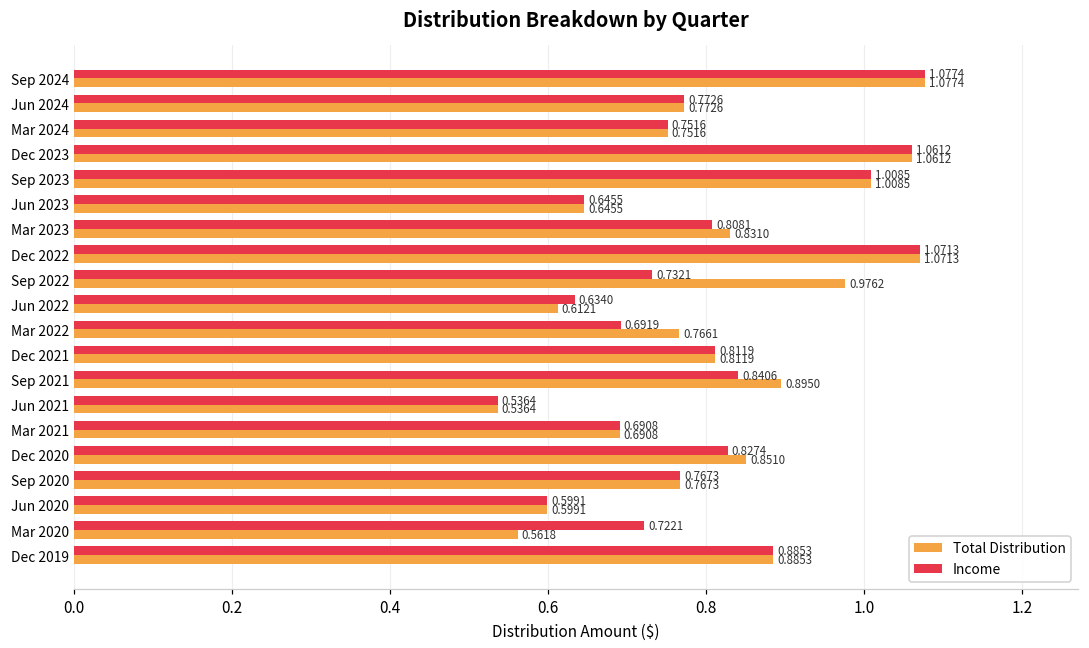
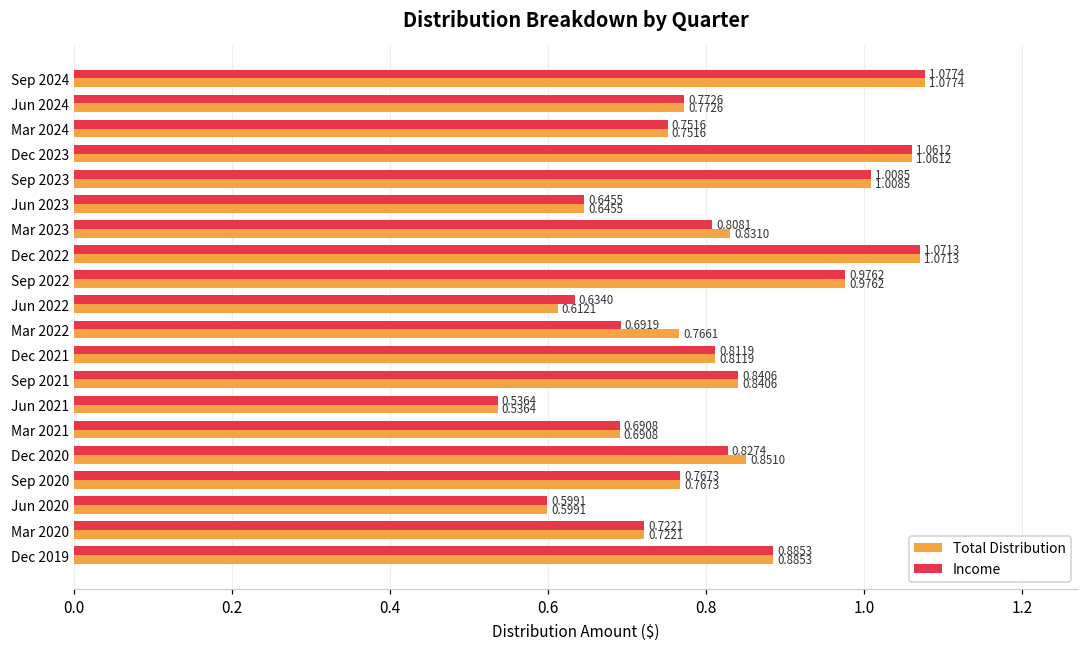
  {
    "Total Distribution": {
      "Mar 2023": 0.8310,
      "Jun 2022": 0.6121,
      "Mar 2022": 0.7661,
-     "Sep 2021": 0.8950,
+     "Sep 2021": 0.8406,
      "Dec 2020": 0.8510,
-     "Mar 2020": 0.5618
+     "Mar 2020": 0.7221
    },
    "Income": {
      "Mar 2023": 0.8081,
-     "Sep 2022": 0.7321,
+     "Sep 2022": 0.9762,
      "Jun 2022": 0.6340,
      "Mar 2022": 0.6919,
      "Dec 2020": 0.8274
    }
  }
